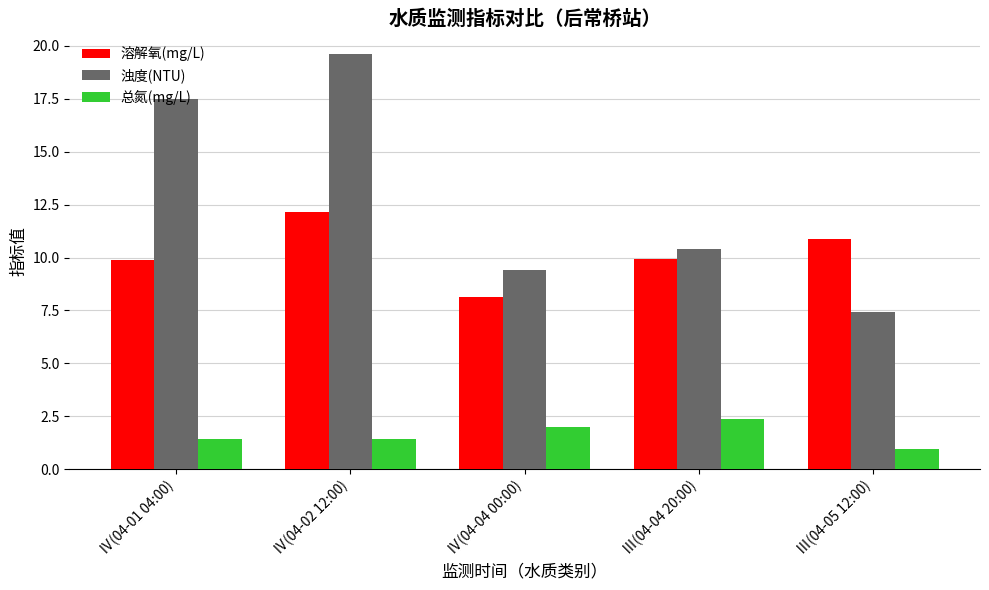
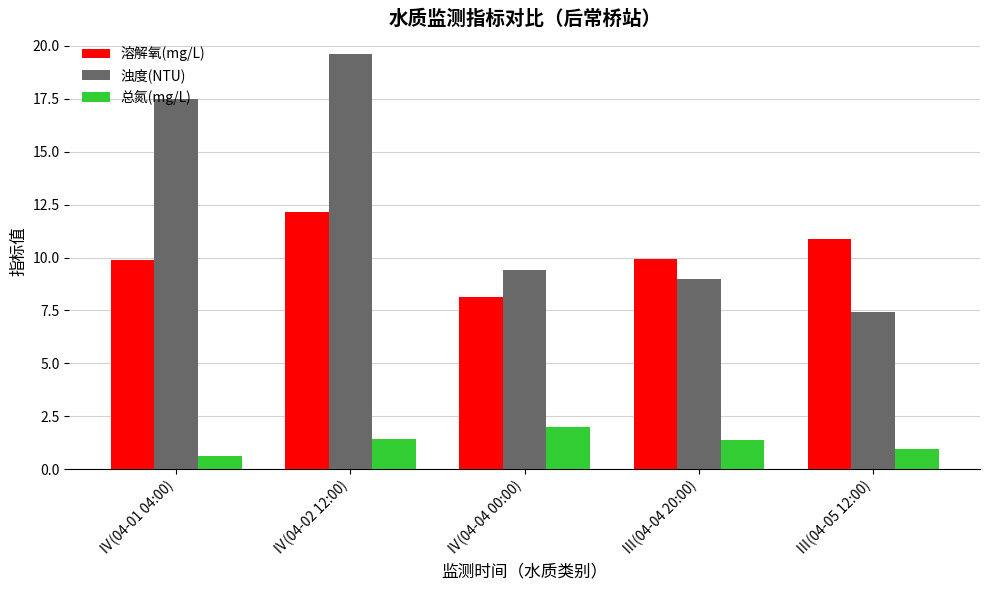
  {
    "溶解氧(mg/L)": {
      "Ⅳ(04-01 04:00)": 9.9,
      "Ⅳ(04-02 12:00)": 12.1,
      "Ⅳ(04-04 00:00)": 8.1,
      "Ⅲ(04-04 20:00)": 9.9,
      "Ⅲ(04-05 12:00)": 10.9
    },
    "浊度(NTU)": {
      "Ⅳ(04-01 04:00)": 17.5,
      "Ⅳ(04-02 12:00)": 19.6,
      "Ⅳ(04-04 00:00)": 9.4,
-     "Ⅲ(04-04 20:00)": 10.4,
+     "Ⅲ(04-04 20:00)": 9.0,
      "Ⅲ(04-05 12:00)": 7.4
    },
    "总氮(mg/L)": {
-     "Ⅳ(04-01 04:00)": 1.4,
+     "Ⅳ(04-01 04:00)": 0.6,
      "Ⅳ(04-02 12:00)": 1.4,
      "Ⅳ(04-04 00:00)": 2.0,
-     "Ⅲ(04-04 20:00)": 2.4,
+     "Ⅲ(04-04 20:00)": 1.4,
      "Ⅲ(04-05 12:00)": 1.0
    }
  }
